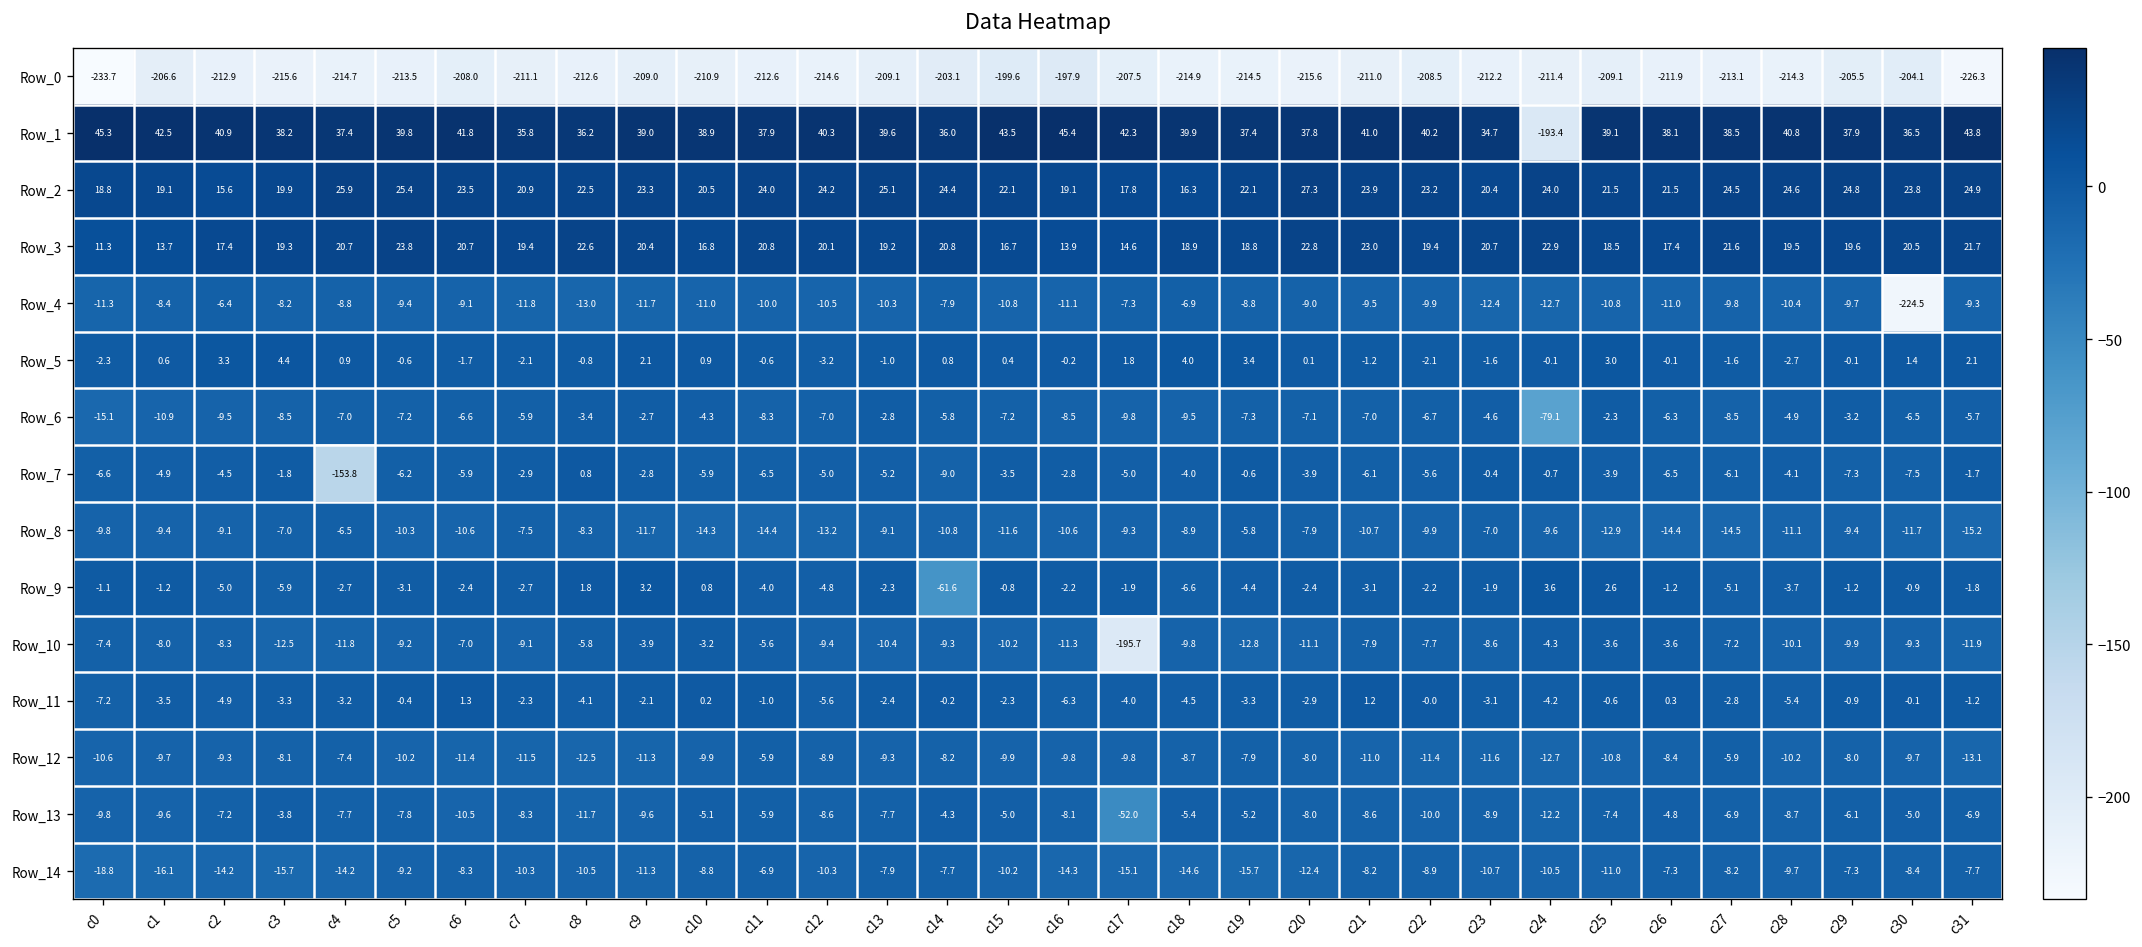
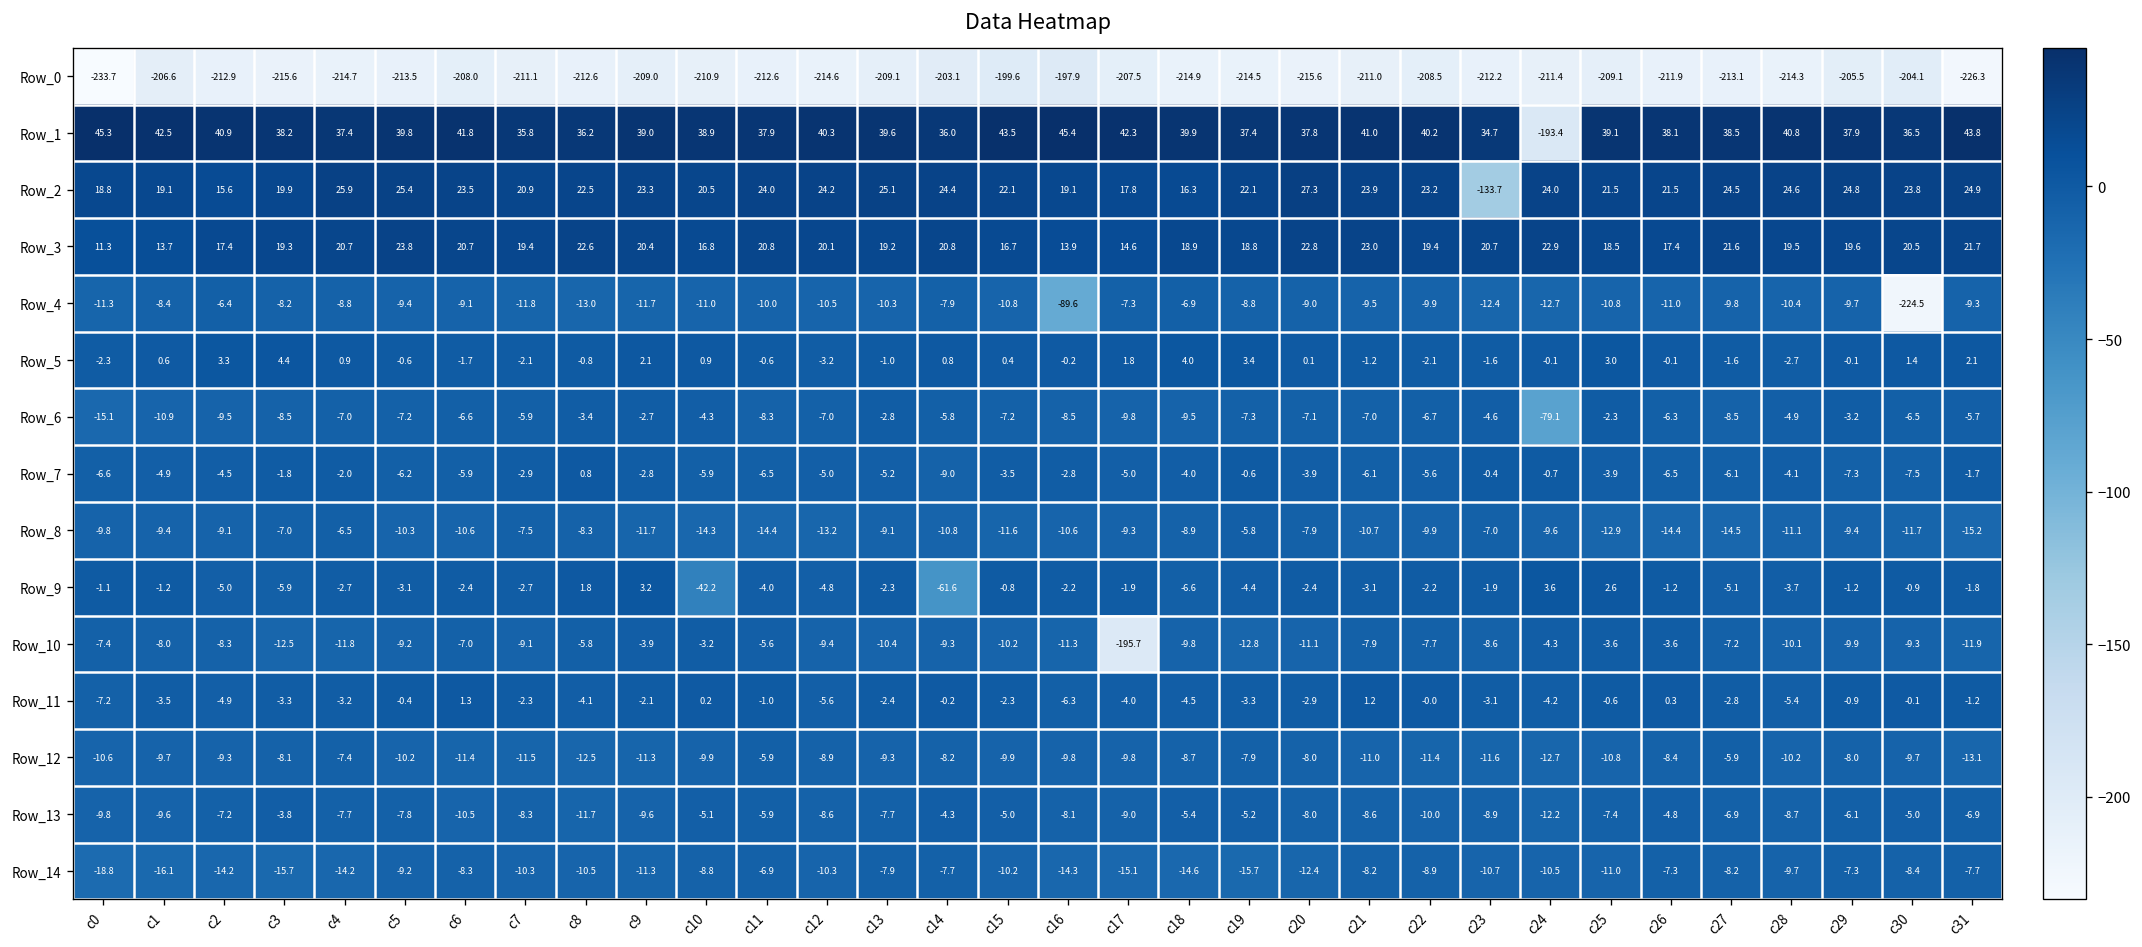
  {
    "Row_2": {
      "c0": 18.8,
      "c1": 19.1,
      "c2": 15.6,
      "c3": 19.9,
      "c4": 25.9,
      "c5": 25.4,
      "c6": 23.5,
      "c7": 20.9,
      "c8": 22.5,
      "c9": 23.3,
      "c10": 20.5,
      "c11": 24.0,
      "c12": 24.2,
      "c13": 25.1,
      "c14": 24.4,
      "c15": 22.1,
      "c16": 19.1,
      "c17": 17.8,
      "c18": 16.3,
      "c19": 22.1,
      "c20": 27.3,
      "c21": 23.9,
      "c22": 23.2,
-     "c23": 20.4,
+     "c23": -133.7,
      "c24": 24.0,
      "c25": 21.5,
      "c26": 21.5,
      "c27": 24.5,
      "c28": 24.6,
      "c29": 24.8,
      "c30": 23.8,
      "c31": 24.9
    },
    "Row_4": {
      "c0": -11.3,
      "c1": -8.4,
      "c2": -6.4,
      "c3": -8.2,
      "c4": -8.8,
      "c5": -9.4,
      "c6": -9.1,
      "c7": -11.8,
      "c8": -13.0,
      "c9": -11.7,
      "c10": -11.0,
      "c11": -10.0,
      "c12": -10.5,
      "c13": -10.3,
      "c14": -7.9,
      "c15": -10.8,
-     "c16": -11.1,
+     "c16": -89.6,
      "c17": -7.3,
      "c18": -6.9,
      "c19": -8.8,
      "c20": -9.0,
      "c21": -9.5,
      "c22": -9.9,
      "c23": -12.4,
      "c24": -12.7,
      "c25": -10.8,
      "c26": -11.0,
      "c27": -9.8,
      "c28": -10.4,
      "c29": -9.7,
      "c30": -224.5,
      "c31": -9.3
    },
    "Row_7": {
      "c0": -6.6,
      "c1": -4.9,
      "c2": -4.5,
      "c3": -1.8,
-     "c4": -153.8,
+     "c4": -2.0,
      "c5": -6.2,
      "c6": -5.9,
      "c7": -2.9,
      "c8": 0.8,
      "c9": -2.8,
      "c10": -5.9,
      "c11": -6.5,
      "c12": -5.0,
      "c13": -5.2,
      "c14": -9.0,
      "c15": -3.5,
      "c16": -2.8,
      "c17": -5.0,
      "c18": -4.0,
      "c19": -0.6,
      "c20": -3.9,
      "c21": -6.1,
      "c22": -5.6,
      "c23": -0.4,
      "c24": -0.7,
      "c25": -3.9,
      "c26": -6.5,
      "c27": -6.1,
      "c28": -4.1,
      "c29": -7.3,
      "c30": -7.5,
      "c31": -1.7
    },
    "Row_9": {
      "c0": -1.1,
      "c1": -1.2,
      "c2": -5.0,
      "c3": -5.9,
      "c4": -2.7,
      "c5": -3.1,
      "c6": -2.4,
      "c7": -2.7,
      "c8": 1.8,
      "c9": 3.2,
-     "c10": 0.8,
+     "c10": -42.2,
      "c11": -4.0,
      "c12": -4.8,
      "c13": -2.3,
      "c14": -61.6,
      "c15": -0.8,
      "c16": -2.2,
      "c17": -1.9,
      "c18": -6.6,
      "c19": -4.4,
      "c20": -2.4,
      "c21": -3.1,
      "c22": -2.2,
      "c23": -1.9,
      "c24": 3.6,
      "c25": 2.6,
      "c26": -1.2,
      "c27": -5.1,
      "c28": -3.7,
      "c29": -1.2,
      "c30": -0.9,
      "c31": -1.8
    },
    "Row_13": {
      "c0": -9.8,
      "c1": -9.6,
      "c2": -7.2,
      "c3": -3.8,
      "c4": -7.7,
      "c5": -7.8,
      "c6": -10.5,
      "c7": -8.3,
      "c8": -11.7,
      "c9": -9.6,
      "c10": -5.1,
      "c11": -5.9,
      "c12": -8.6,
      "c13": -7.7,
      "c14": -4.3,
      "c15": -5.0,
      "c16": -8.1,
-     "c17": -52.0,
+     "c17": -9.0,
      "c18": -5.4,
      "c19": -5.2,
      "c20": -8.0,
      "c21": -8.6,
      "c22": -10.0,
      "c23": -8.9,
      "c24": -12.2,
      "c25": -7.4,
      "c26": -4.8,
      "c27": -6.9,
      "c28": -8.7,
      "c29": -6.1,
      "c30": -5.0,
      "c31": -6.9
    }
  }
